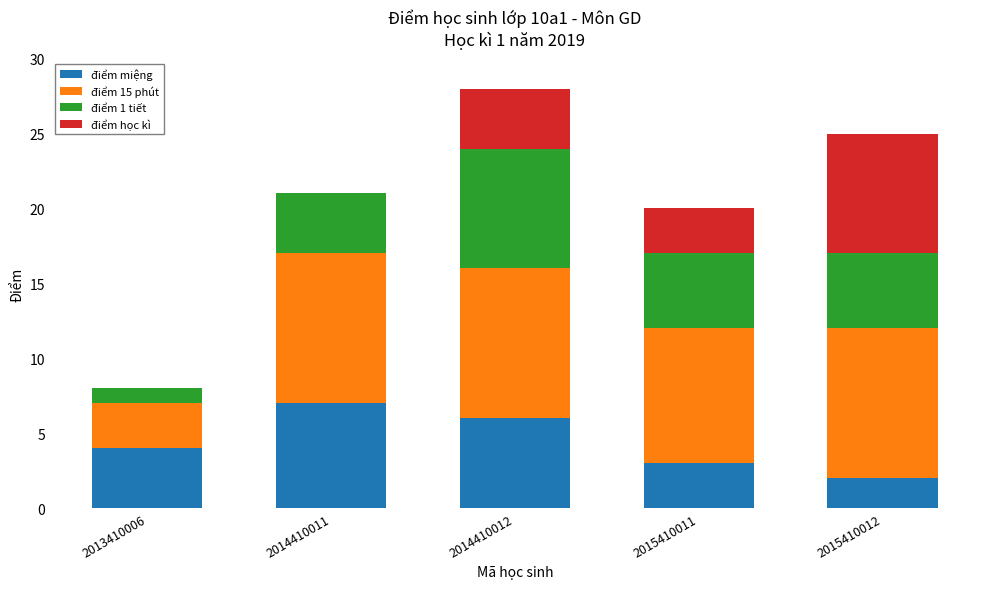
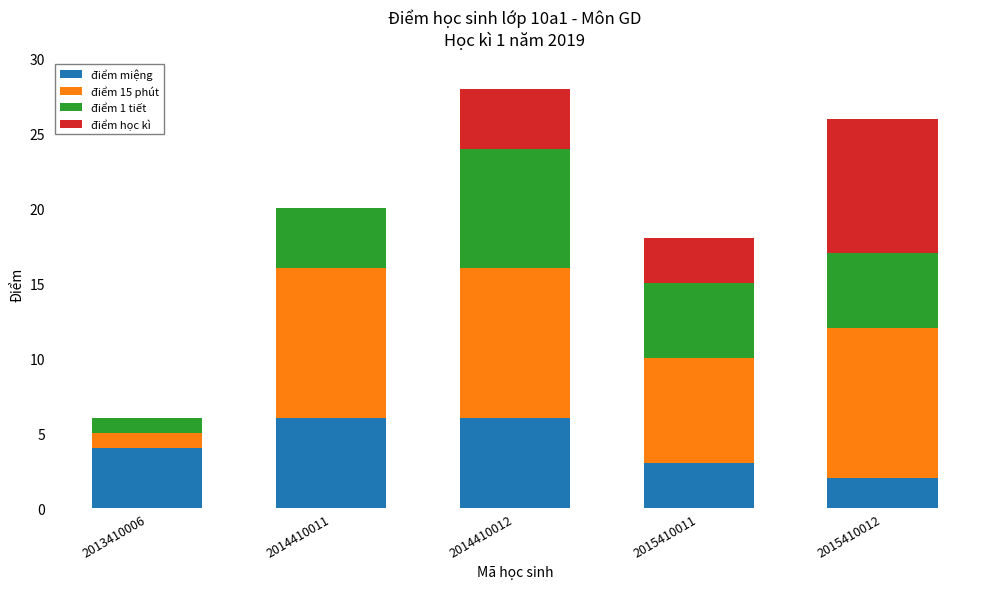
  {
    "điểm miệng": {
      "2013410006": 4,
-     "2014410011": 7,
+     "2014410011": 6,
      "2014410012": 6,
      "2015410011": 3,
      "2015410012": 2
    },
    "điểm 15 phút": {
-     "2013410006": 3,
+     "2013410006": 1,
      "2014410011": 10,
      "2014410012": 10,
-     "2015410011": 9,
+     "2015410011": 7,
      "2015410012": 10
    },
    "điểm 1 tiết": {
      "2013410006": 1,
      "2014410011": 4,
      "2014410012": 8,
      "2015410011": 5,
      "2015410012": 5
    },
    "điểm học kì": {
      "2013410006": 0,
      "2014410011": 0,
      "2014410012": 4,
      "2015410011": 3,
-     "2015410012": 8
+     "2015410012": 9
    }
  }
